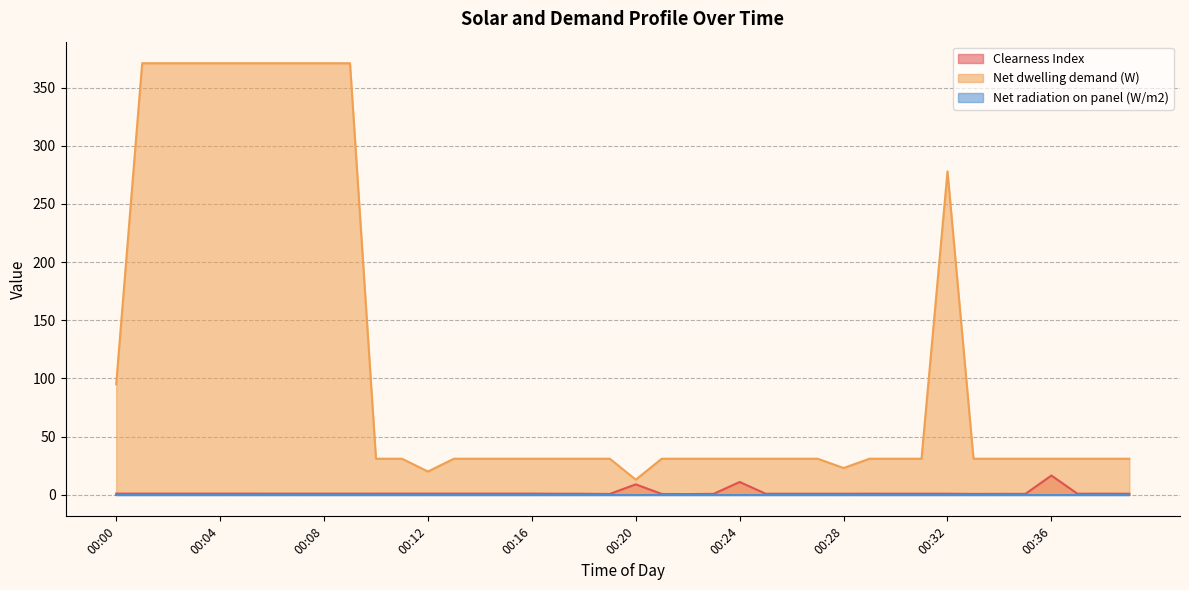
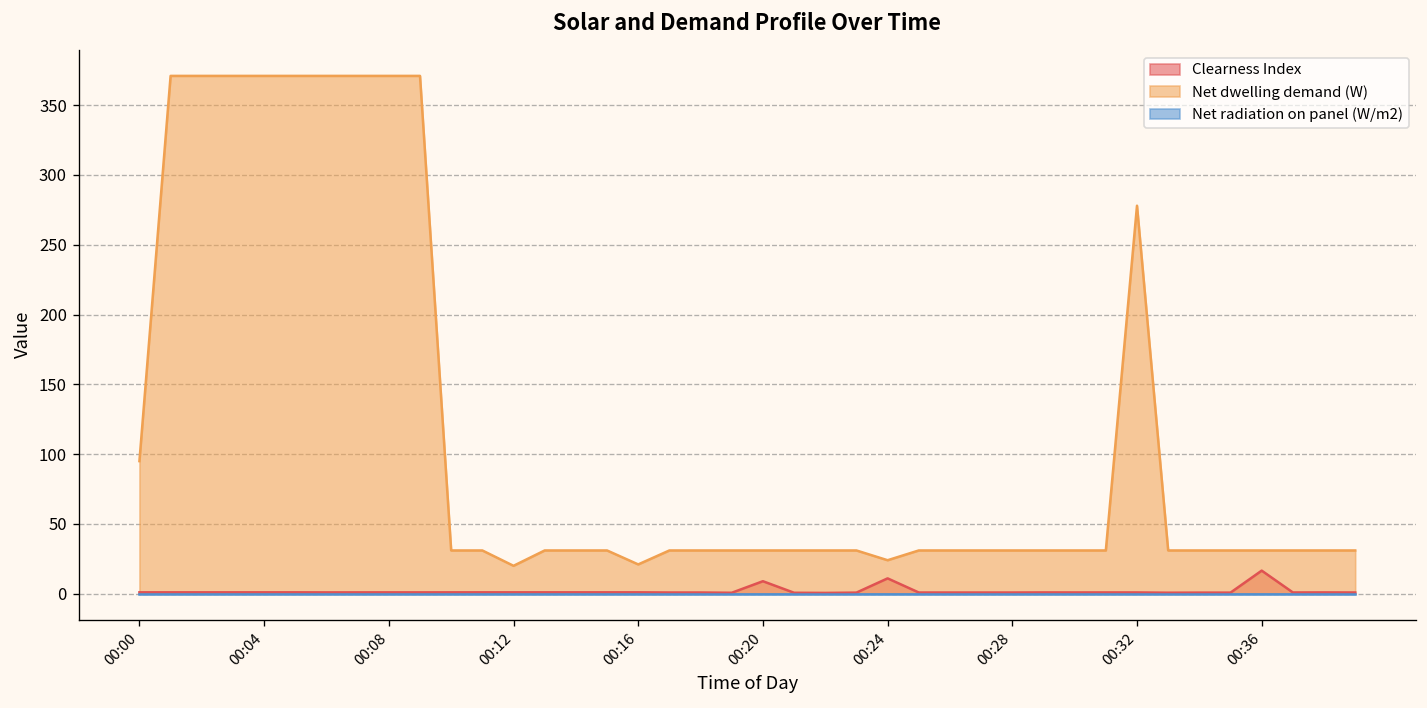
  {
    "Clearness Index": {
      "00:20": 9,
      "00:24": 11,
      "00:36": 17
    },
    "Net dwelling demand (W)": {
      "00:00": 95,
      "00:04": 371,
      "00:08": 371,
      "00:12": 20,
-     "00:16": 31,
-     "00:20": 13,
-     "00:24": 31,
-     "00:28": 23,
+     "00:16": 21,
+     "00:20": 31,
+     "00:24": 24,
+     "00:28": 31,
      "00:32": 278,
      "00:36": 31
    },
    "Net radiation on panel (W/m2)": {
      "00:20": 0,
      "00:24": 0,
      "00:36": 0
    }
  }
